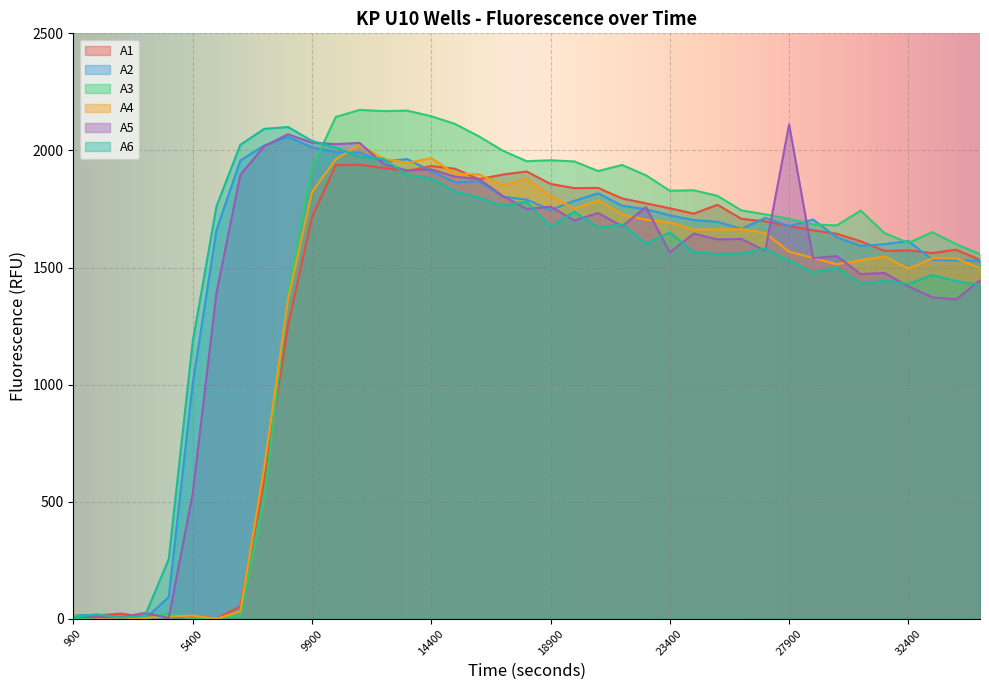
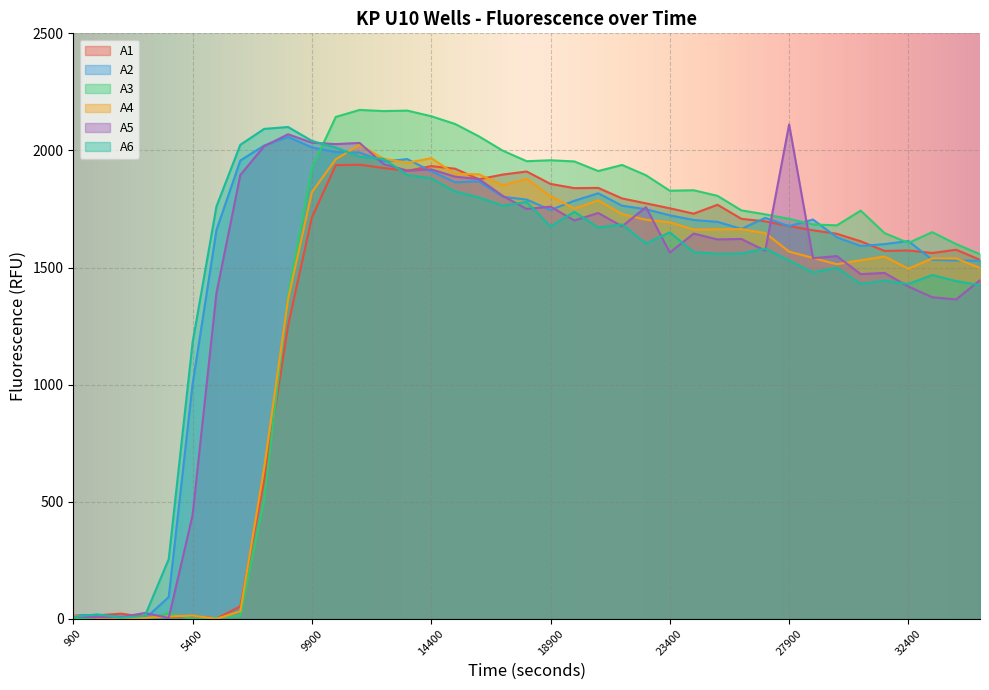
  {
    "A5": {
-     "5400": 530,
+     "5400": 440,
      "18900": 1760,
      "23400": 1560,
      "27900": 2110,
      "32400": 1420
    }
  }
